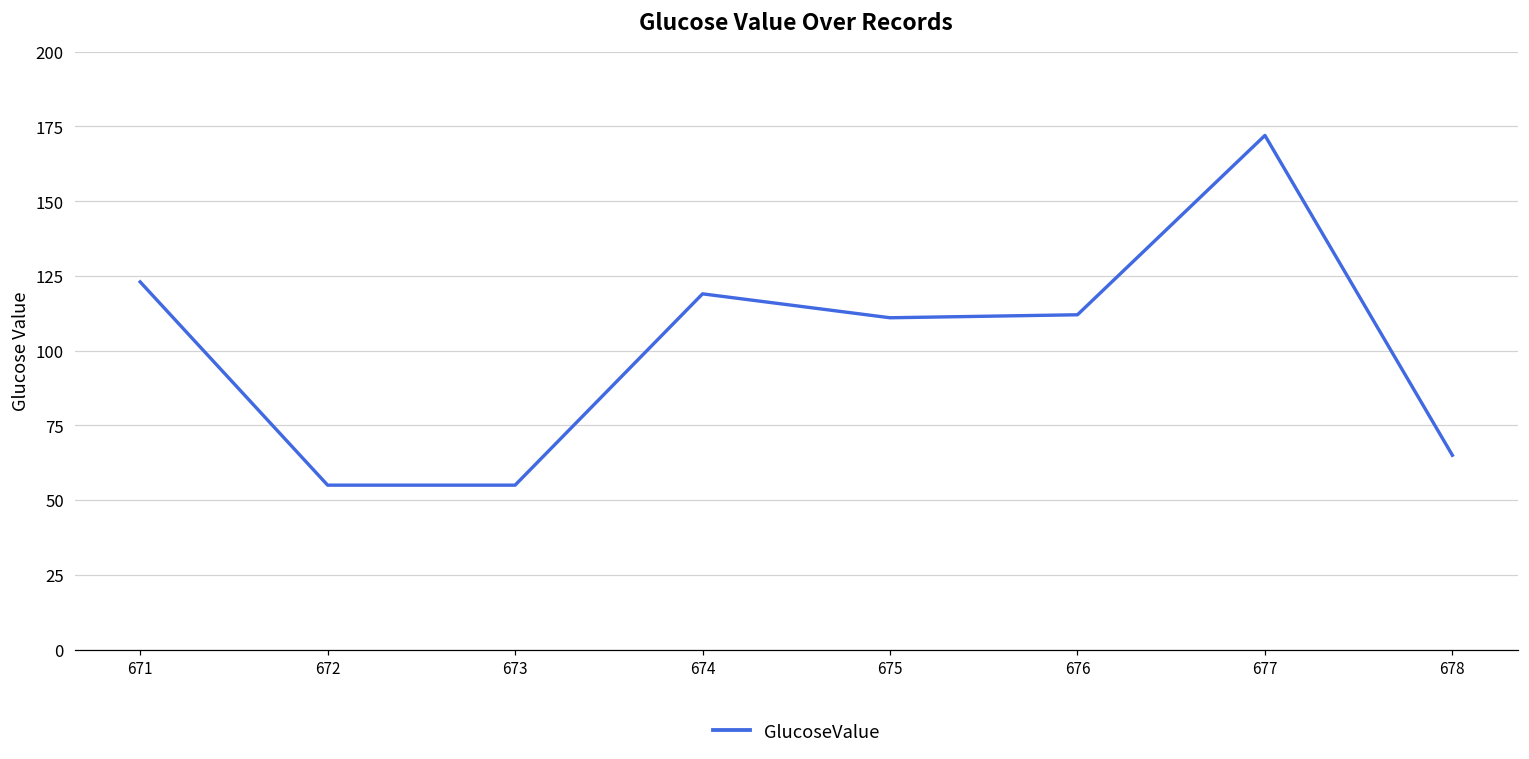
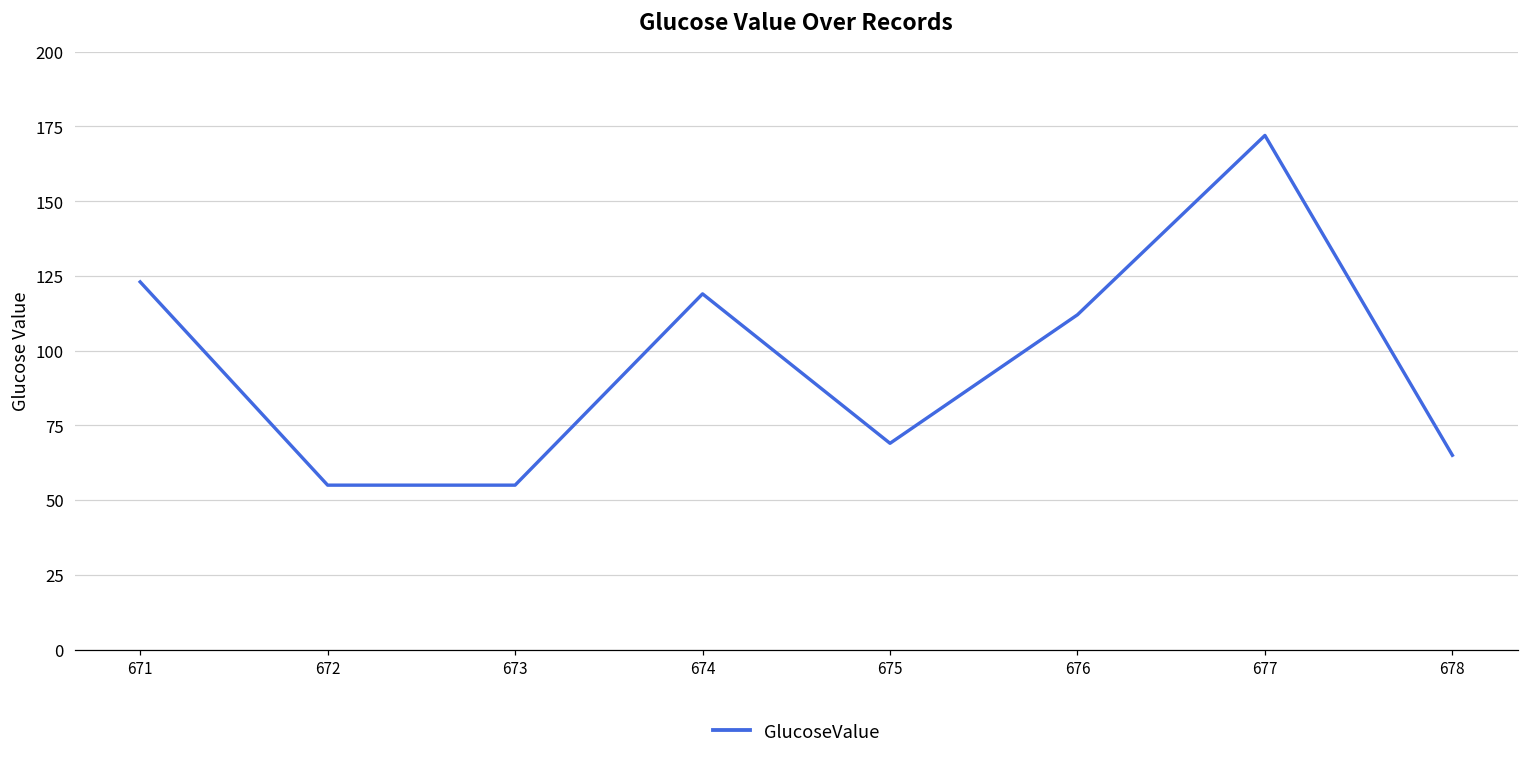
  {
    "671": 123,
    "672": 55,
    "673": 55,
    "674": 119,
-   "675": 111,
+   "675": 69,
    "676": 112,
    "677": 172,
    "678": 65
  }
